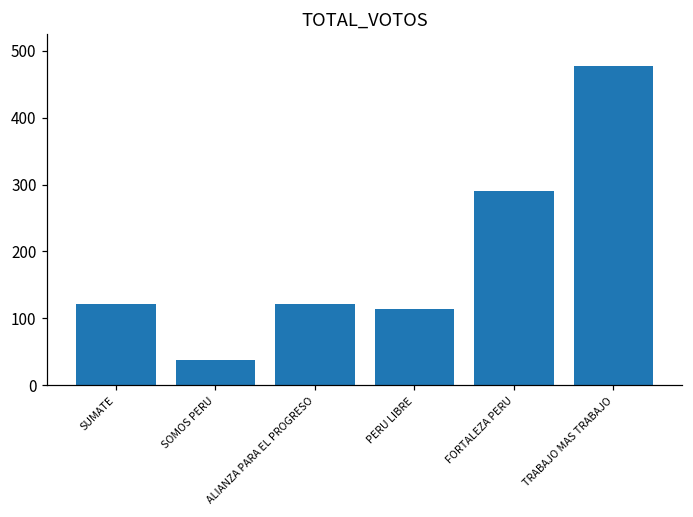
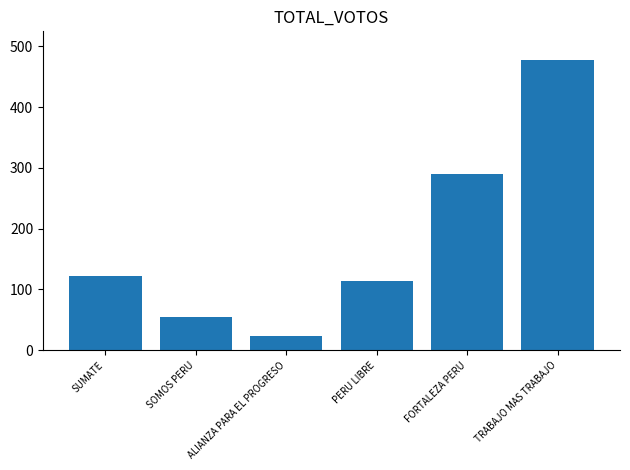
  {
    "SUMATE": 120,
-   "SOMOS PERU": 40,
-   "ALIANZA PARA EL PROGRESO": 120,
+   "SOMOS PERU": 60,
+   "ALIANZA PARA EL PROGRESO": 20,
    "PERU LIBRE": 110,
    "FORTALEZA PERU": 290,
    "TRABAJO MAS TRABAJO": 480
  }
